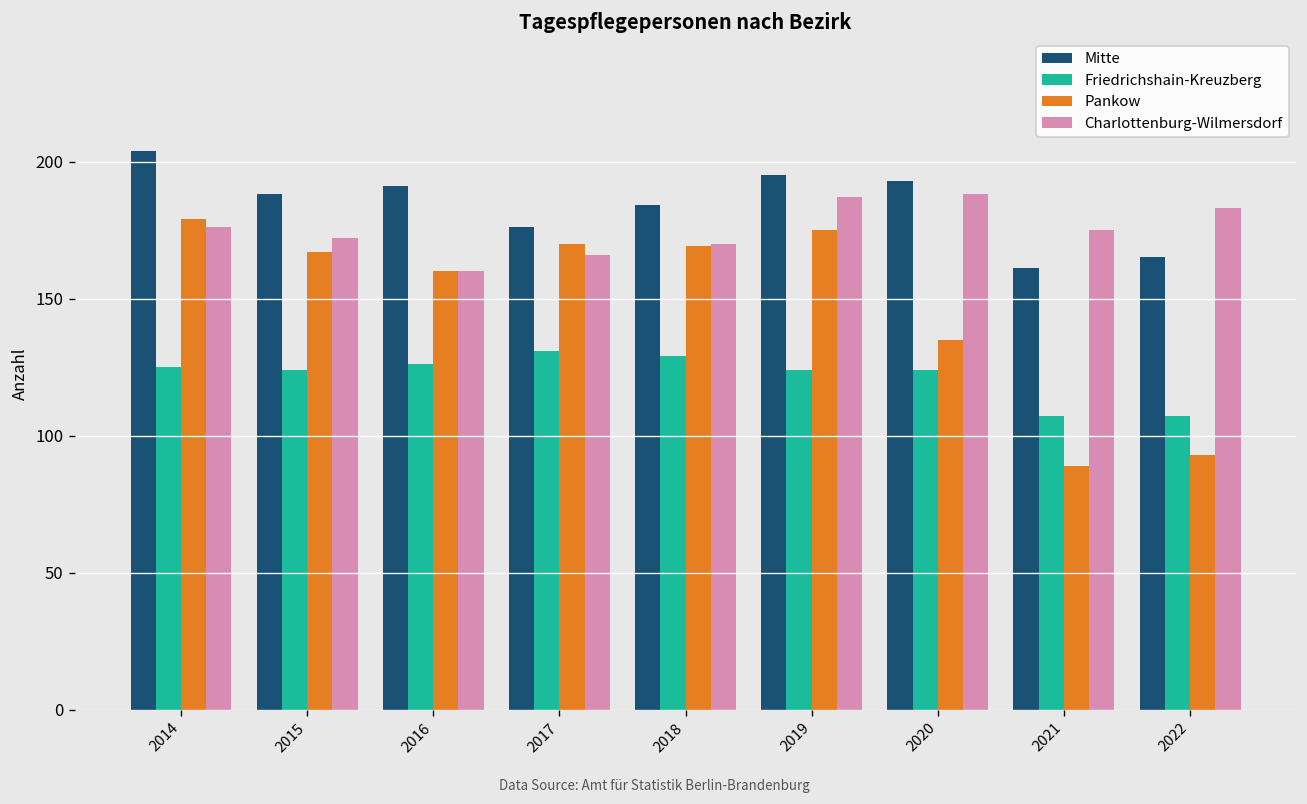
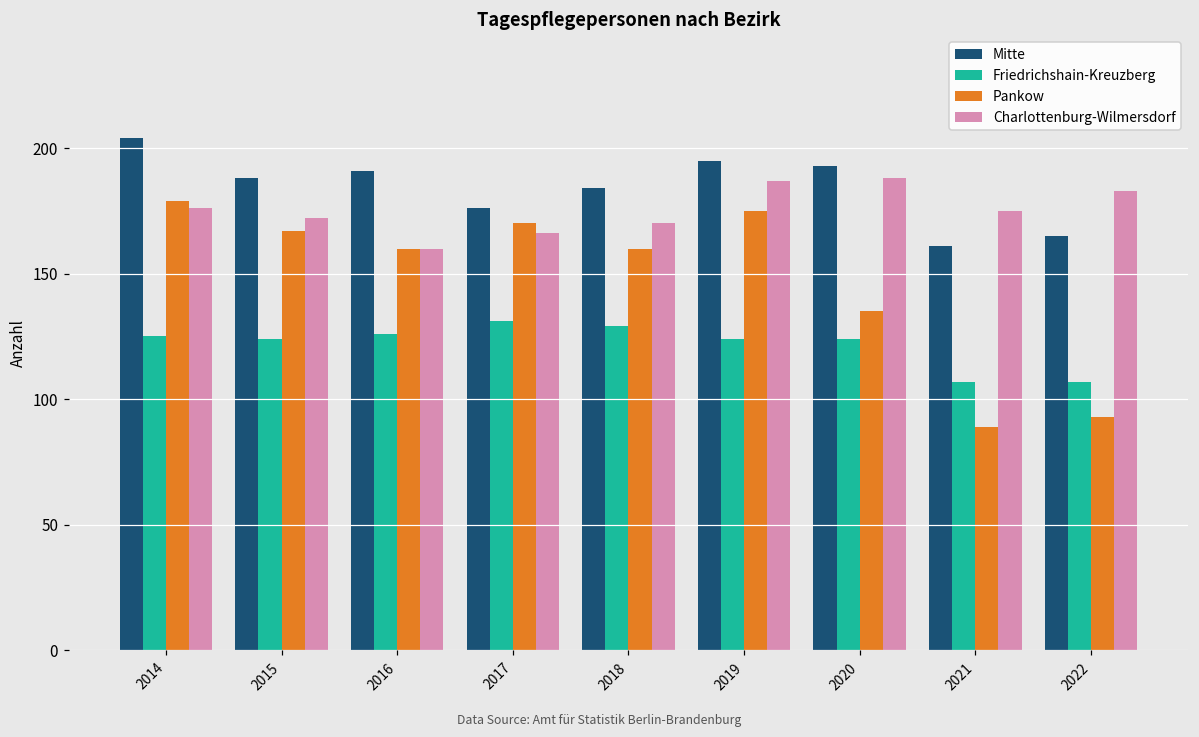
  {
    "Mitte": {
      "2014": 204,
      "2015": 188,
      "2016": 191,
      "2017": 176,
      "2018": 184,
      "2019": 195,
      "2020": 193,
      "2021": 161,
      "2022": 165
    },
    "Friedrichshain-Kreuzberg": {
      "2014": 125,
      "2015": 124,
      "2016": 126,
      "2017": 131,
      "2018": 129,
      "2019": 124,
      "2020": 124,
      "2021": 107,
      "2022": 107
    },
    "Pankow": {
      "2014": 179,
      "2015": 167,
      "2016": 160,
      "2017": 170,
-     "2018": 169,
+     "2018": 160,
      "2019": 175,
      "2020": 135,
      "2021": 89,
      "2022": 93
    },
    "Charlottenburg-Wilmersdorf": {
      "2014": 176,
      "2015": 172,
      "2016": 160,
      "2017": 166,
      "2018": 170,
      "2019": 187,
      "2020": 188,
      "2021": 175,
      "2022": 183
    }
  }
